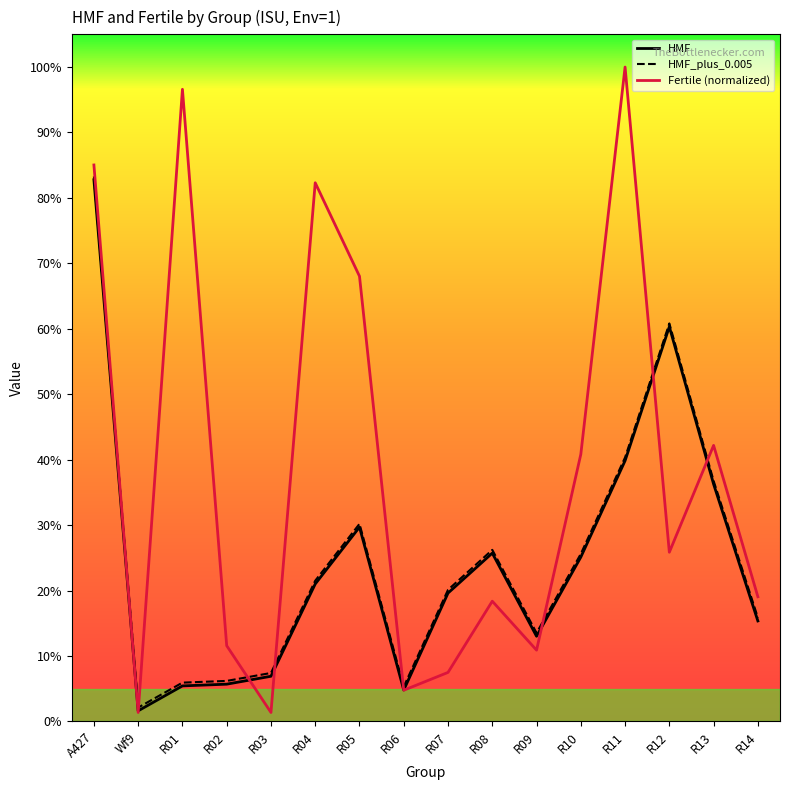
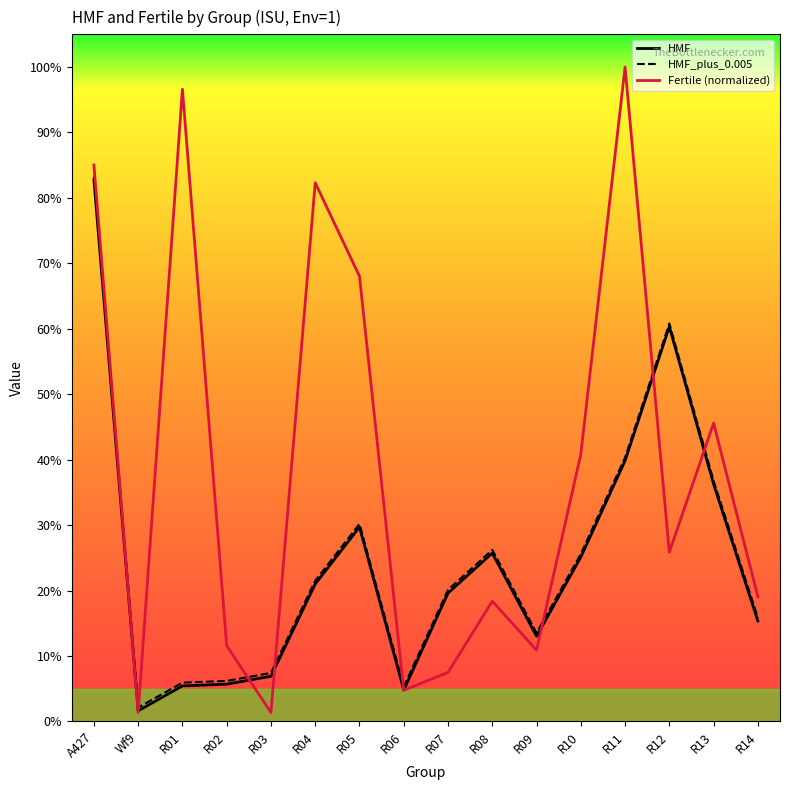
  {
    "Fertile (normalized)": {
      "A427": "85%",
      "R01": "97%",
      "R02": "12%",
      "R04": "82%",
      "R05": "68%",
      "R07": "7%",
      "R08": "18%",
      "R09": "11%",
      "R10": "41%",
      "R11": "100%",
      "R12": "26%",
-     "R13": "42%",
+     "R13": "46%",
      "R14": "19%"
    }
  }
